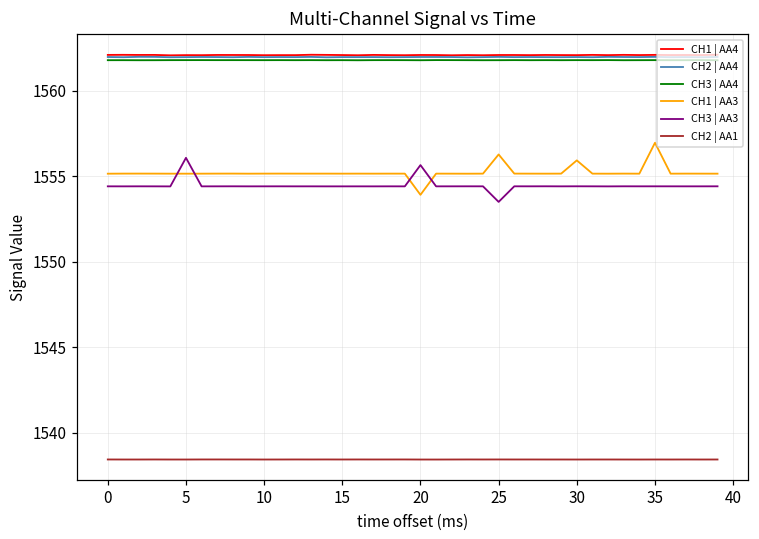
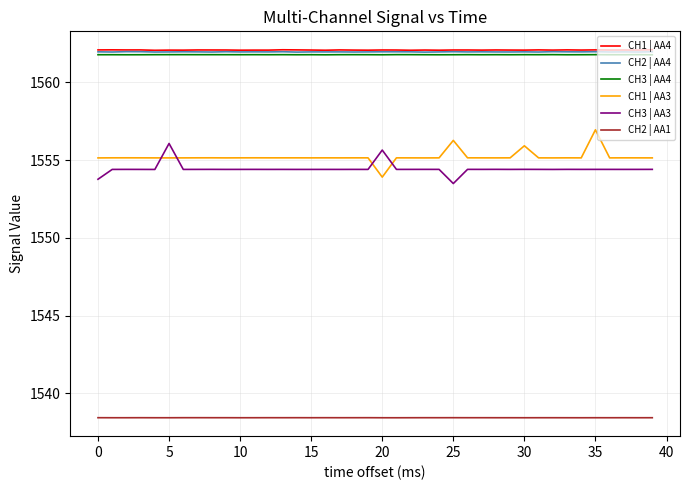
  {
    "CH3 | AA4": {
      "0": 1561.8,
      "5": 1561.8,
      "10": 1561.8,
      "15": 1561.8,
      "20": 1561.8,
      "25": 1561.8,
      "30": 1561.8,
      "35": 1561.8
    },
    "CH1 | AA3": {
      "0": 1555.1,
      "5": 1555.1,
      "10": 1555.2,
      "15": 1555.1,
      "20": 1553.9,
      "25": 1556.3,
      "30": 1555.9,
      "35": 1557.0
    },
    "CH3 | AA3": {
-     "0": 1554.4,
+     "0": 1553.8,
      "5": 1556.1,
      "10": 1554.4,
      "15": 1554.4,
      "20": 1555.7,
      "25": 1553.5,
      "30": 1554.4,
      "35": 1554.4
    },
    "CH2 | AA1": {
      "0": 1538.4,
      "5": 1538.4,
      "10": 1538.4,
      "15": 1538.4,
      "20": 1538.4,
      "25": 1538.4,
      "30": 1538.4,
      "35": 1538.4
    }
  }
